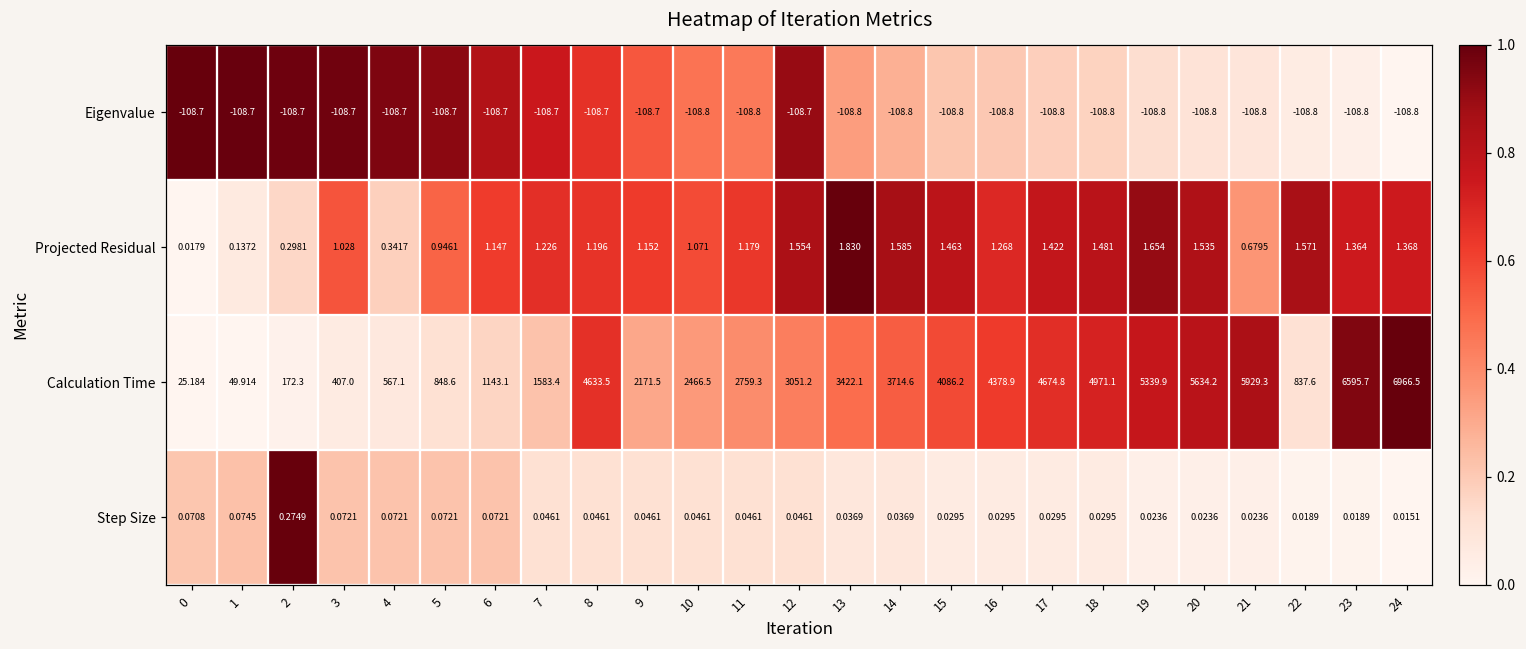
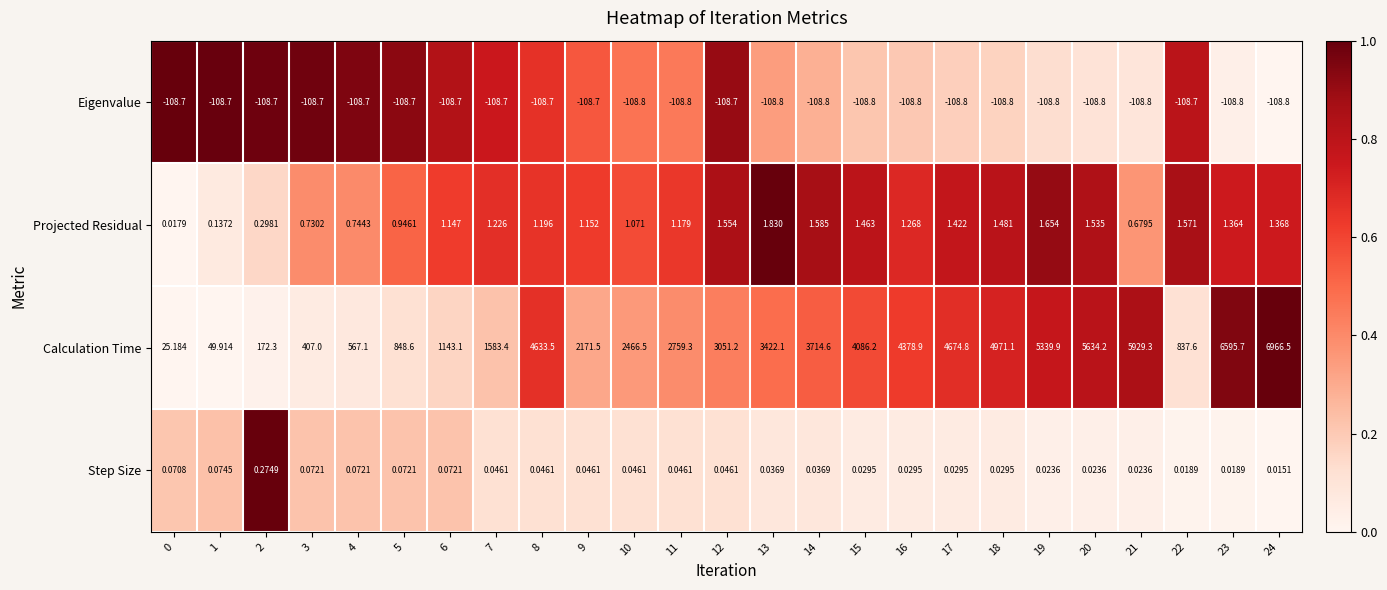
  {
    "Eigenvalue": {
      "0": -108.7,
      "1": -108.7,
      "2": -108.7,
      "3": -108.7,
      "4": -108.7,
      "5": -108.7,
      "6": -108.7,
      "7": -108.7,
      "8": -108.7,
      "9": -108.7,
      "10": -108.8,
      "11": -108.8,
      "12": -108.7,
      "13": -108.8,
      "14": -108.8,
      "15": -108.8,
      "16": -108.8,
      "17": -108.8,
      "18": -108.8,
      "19": -108.8,
      "20": -108.8,
      "21": -108.8,
-     "22": -108.8,
+     "22": -108.7,
      "23": -108.8,
      "24": -108.8
    },
    "Projected Residual": {
      "0": 0.0179,
      "1": 0.1372,
      "2": 0.2981,
-     "3": 1.028,
-     "4": 0.3417,
+     "3": 0.7302,
+     "4": 0.7443,
      "5": 0.9461,
      "6": 1.147,
      "7": 1.226,
      "8": 1.196,
      "9": 1.152,
      "10": 1.071,
      "11": 1.179,
      "12": 1.554,
      "13": 1.830,
      "14": 1.585,
      "15": 1.463,
      "16": 1.268,
      "17": 1.422,
      "18": 1.481,
      "19": 1.654,
      "20": 1.535,
      "21": 0.6795,
      "22": 1.571,
      "23": 1.364,
      "24": 1.368
    },
    "Calculation Time": {
      "0": 25.184,
      "1": 49.914,
      "2": 172.3,
      "3": 407.0,
      "4": 567.1,
      "5": 848.6,
      "6": 1143.1,
      "7": 1583.4,
      "8": 4633.5,
      "9": 2171.5,
      "10": 2466.5,
      "11": 2759.3,
      "12": 3051.2,
      "13": 3422.1,
      "14": 3714.6,
      "15": 4086.2,
      "16": 4378.9,
      "17": 4674.8,
      "18": 4971.1,
      "19": 5339.9,
      "20": 5634.2,
      "21": 5929.3,
      "22": 837.6,
      "23": 6595.7,
      "24": 6966.5
    },
    "Step Size": {
      "0": 0.0708,
      "1": 0.0745,
      "2": 0.2749,
      "3": 0.0721,
      "4": 0.0721,
      "5": 0.0721,
      "6": 0.0721,
      "7": 0.0461,
      "8": 0.0461,
      "9": 0.0461,
      "10": 0.0461,
      "11": 0.0461,
      "12": 0.0461,
      "13": 0.0369,
      "14": 0.0369,
      "15": 0.0295,
      "16": 0.0295,
      "17": 0.0295,
      "18": 0.0295,
      "19": 0.0236,
      "20": 0.0236,
      "21": 0.0236,
      "22": 0.0189,
      "23": 0.0189,
      "24": 0.0151
    }
  }
